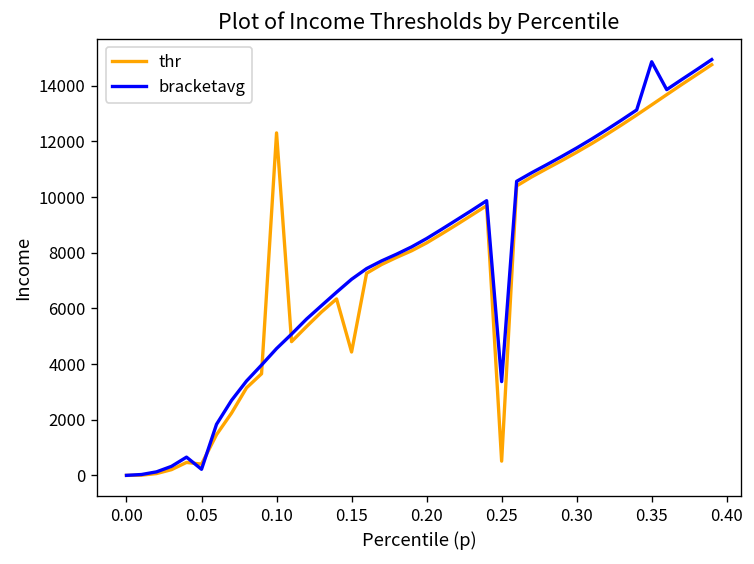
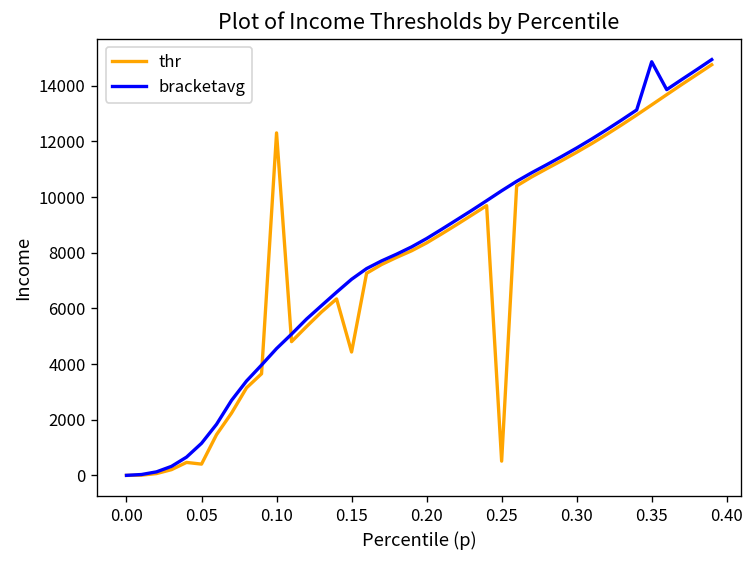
  {
    "thr": {
      "0.05": 400,
      "0.10": 12300,
      "0.15": 4400,
      "0.20": 8400,
      "0.25": 500,
      "0.30": 11600,
      "0.35": 13300
    },
    "bracketavg": {
-     "0.05": 200,
+     "0.05": 1200,
      "0.10": 4600,
      "0.15": 7000,
      "0.20": 8500,
-     "0.25": 3400,
+     "0.25": 10200,
      "0.30": 11800,
      "0.35": 14900
    }
  }
